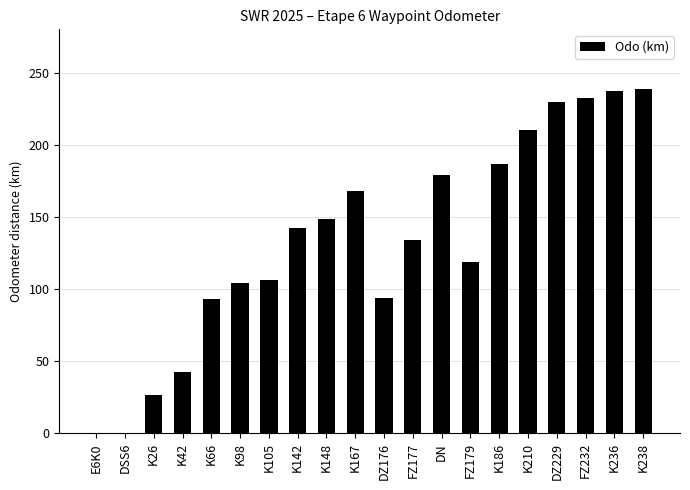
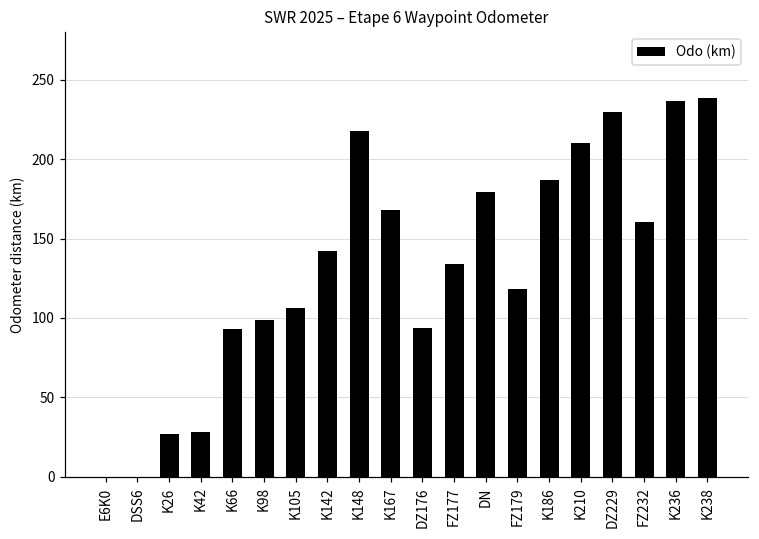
  {
    "E6K0": 0,
    "DSS6": 0,
    "K26": 27,
-   "K42": 43,
+   "K42": 28,
    "K66": 93,
-   "K98": 104,
+   "K98": 98,
    "K105": 106,
    "K142": 142,
-   "K148": 148,
+   "K148": 218,
    "K167": 168,
    "DZ176": 93,
    "FZ177": 134,
    "DN": 179,
    "FZ179": 119,
    "K186": 187,
    "K210": 210,
    "DZ229": 230,
-   "FZ232": 232,
+   "FZ232": 160,
    "K236": 237,
    "K238": 239
  }
